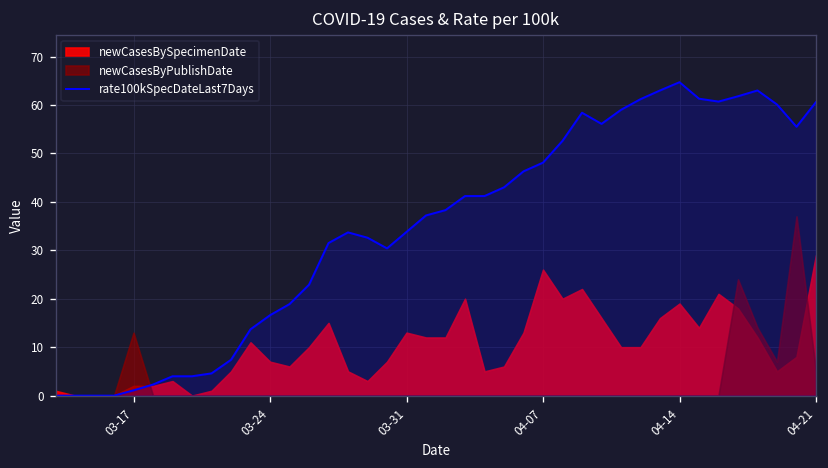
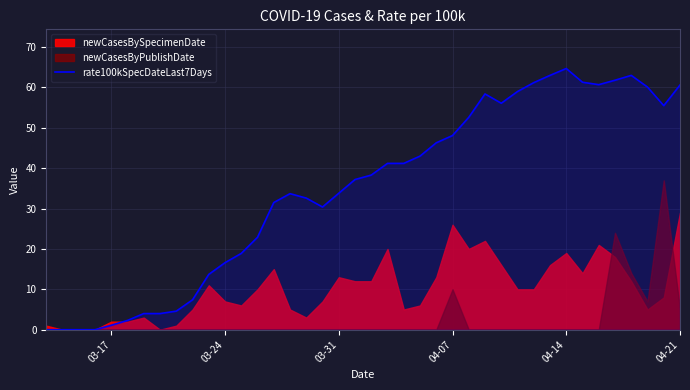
  {
    "newCasesBySpecimenDate": {
      "03-17": 2,
      "03-24": 7,
      "03-31": 13,
      "04-07": 26,
      "04-14": 19,
      "04-21": 29
    },
    "newCasesByPublishDate": {
-     "03-17": 13,
+     "03-17": 0,
      "03-24": 0,
      "03-31": 0,
-     "04-07": 0,
+     "04-07": 10,
      "04-14": 0,
      "04-21": 5
    },
    "rate100kSpecDateLast7Days": {
      "03-17": 1,
      "03-24": 17,
      "03-31": 34,
      "04-07": 48,
      "04-14": 65,
      "04-21": 61
    }
  }
